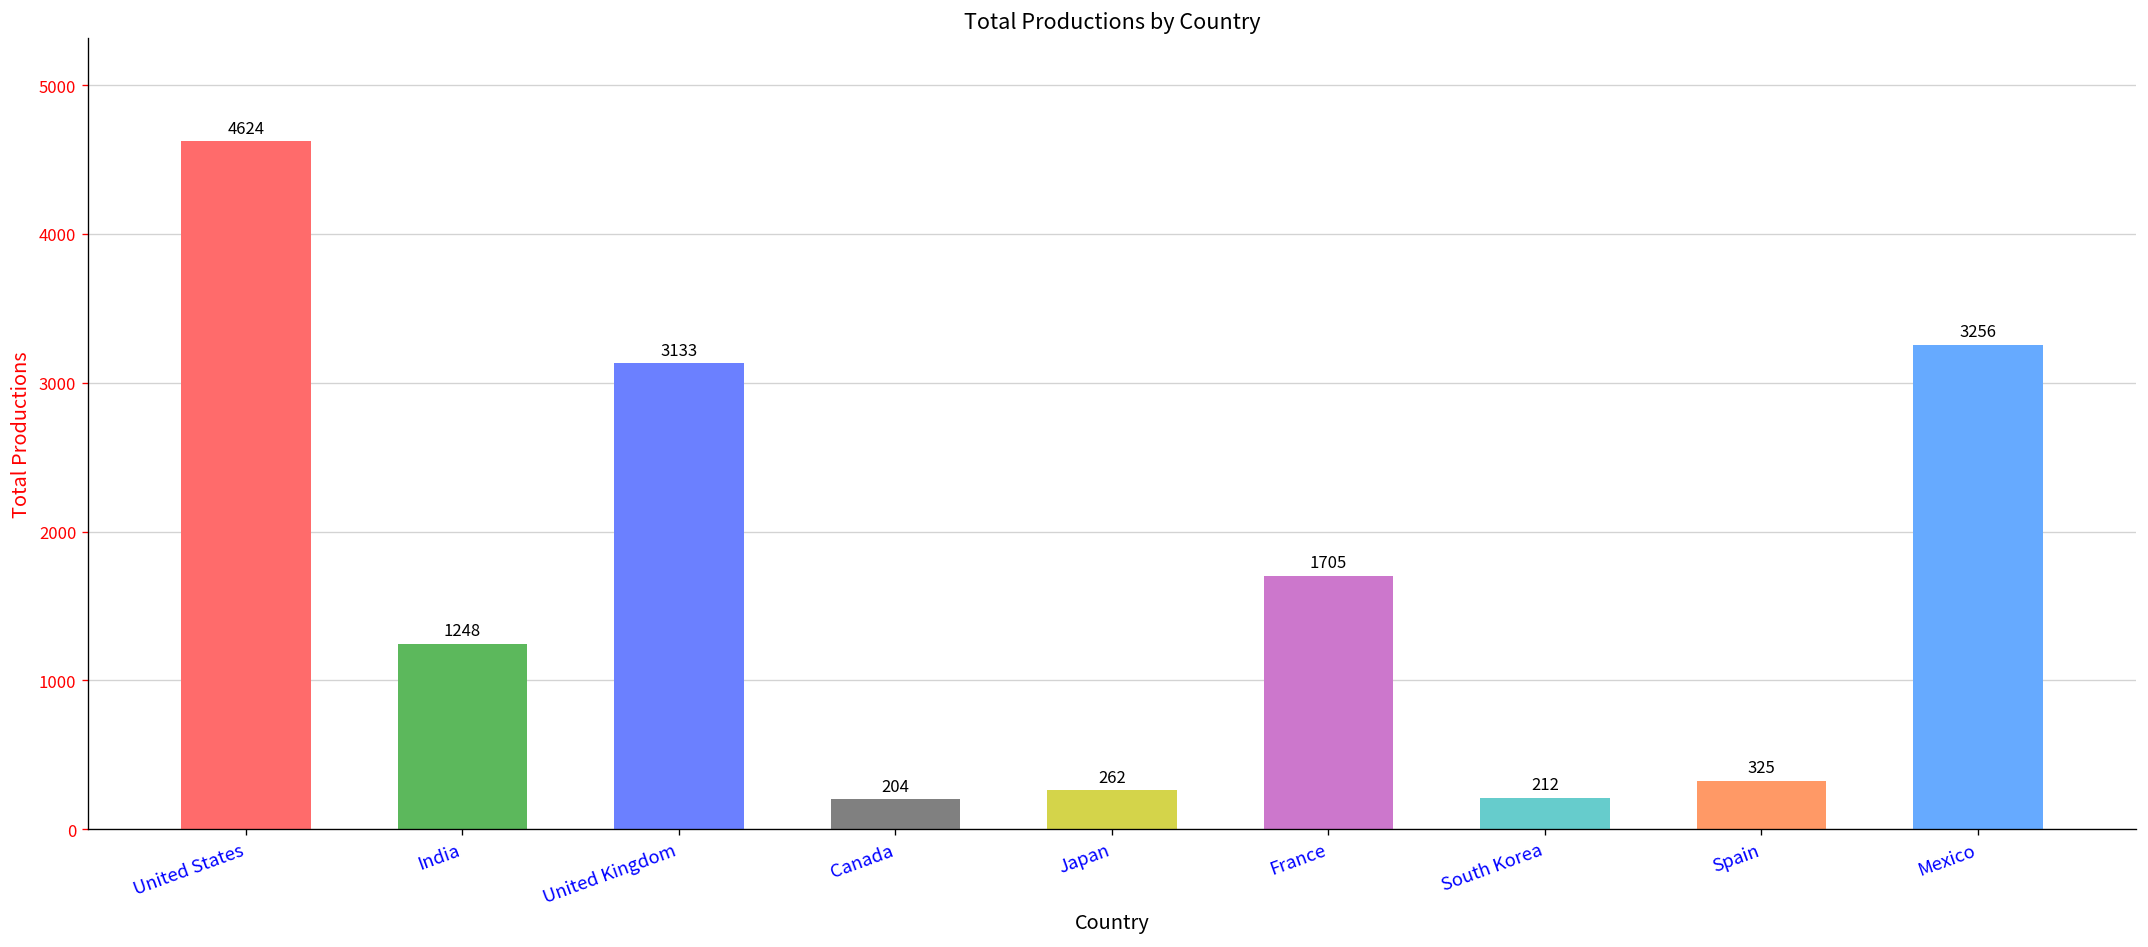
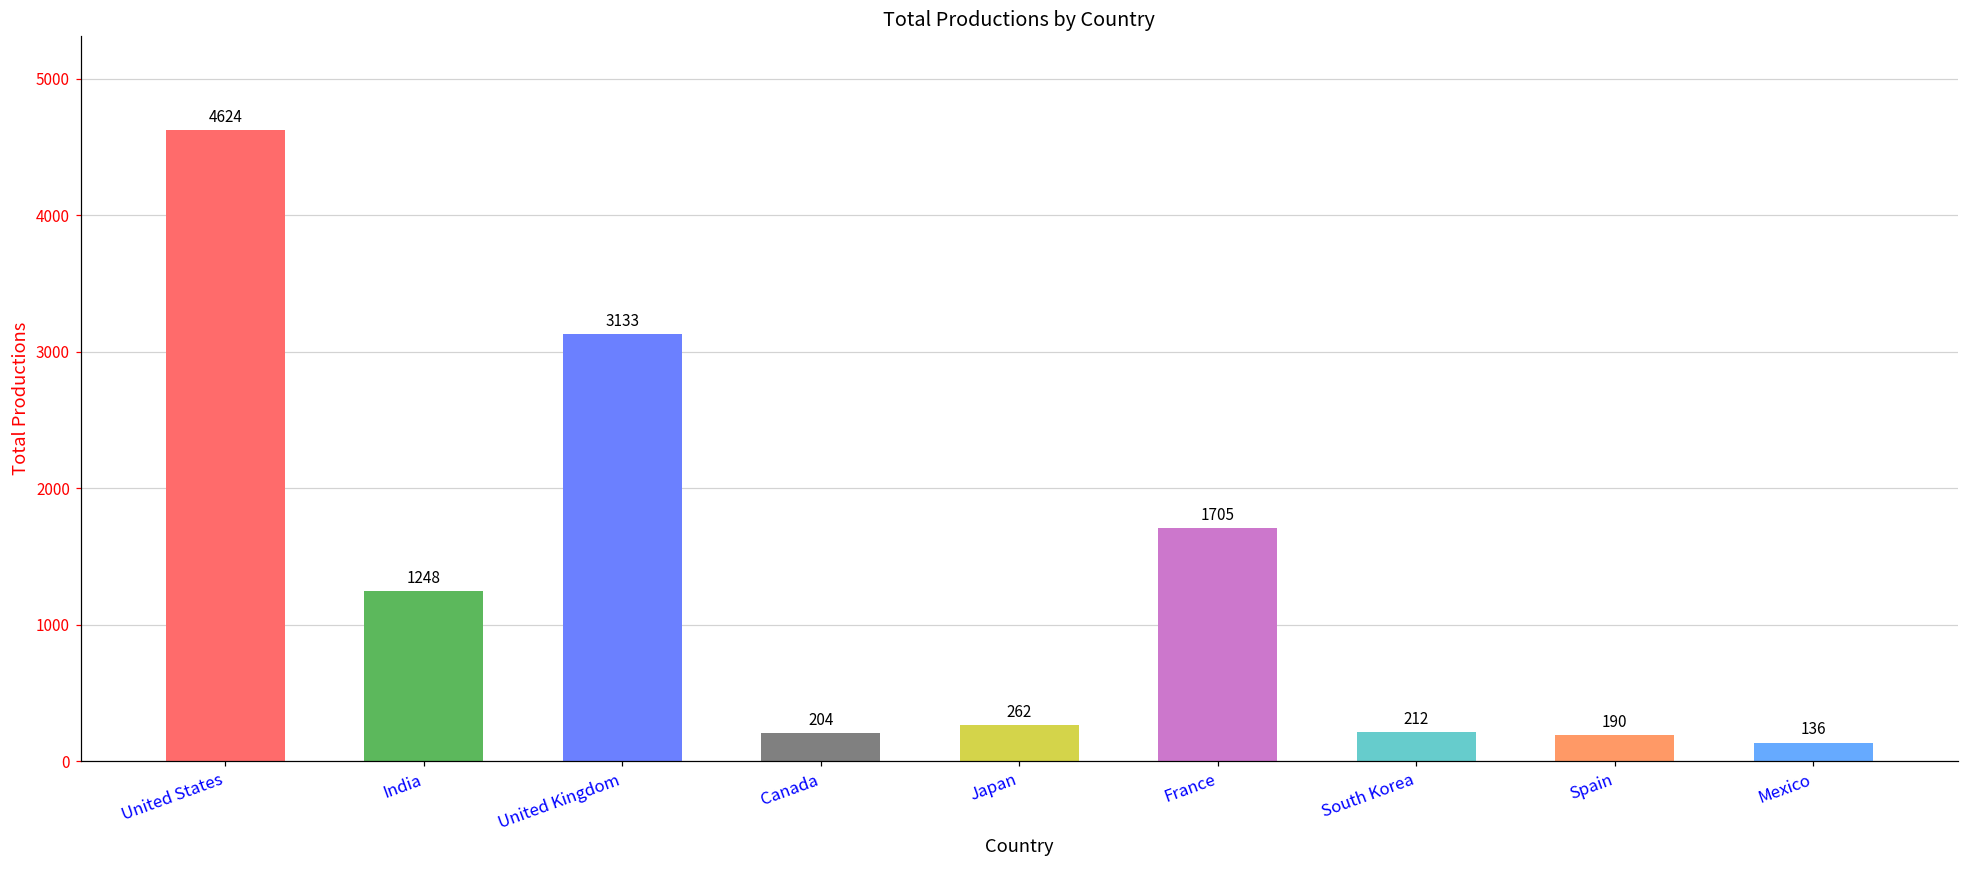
  {
    "United States": 4624,
    "India": 1248,
    "United Kingdom": 3133,
    "Canada": 204,
    "Japan": 262,
    "France": 1705,
    "South Korea": 212,
-   "Spain": 325,
-   "Mexico": 3256
+   "Spain": 190,
+   "Mexico": 136
  }
